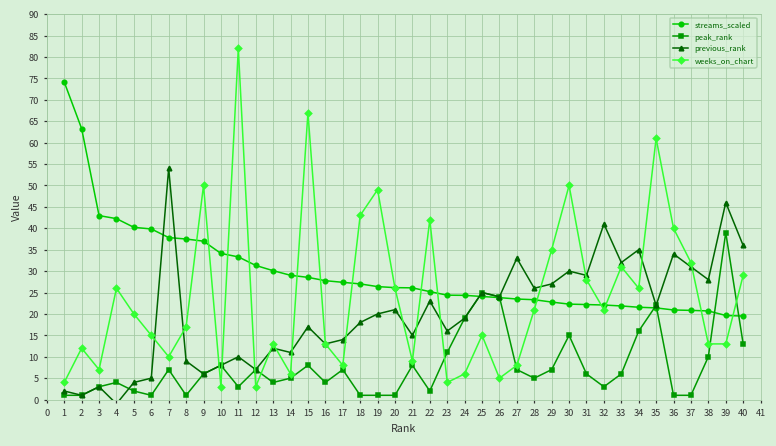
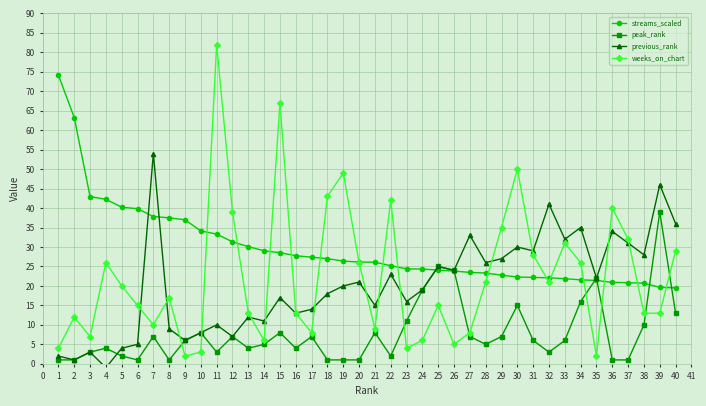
  {
    "weeks_on_chart": {
      "1": 4,
      "2": 12,
      "3": 7,
      "4": 26,
      "5": 20,
      "6": 15,
      "7": 10,
      "8": 17,
-     "9": 50,
+     "9": 2,
      "10": 3,
      "11": 82,
-     "12": 3,
+     "12": 39,
      "13": 13,
      "14": 6,
      "15": 67,
      "17": 8,
      "18": 43,
      "19": 49,
      "21": 9,
      "22": 42,
      "23": 4,
      "24": 6,
      "25": 15,
      "26": 5,
      "27": 8,
      "28": 21,
      "29": 35,
      "30": 50,
      "31": 28,
      "32": 21,
      "33": 31,
      "34": 26,
-     "35": 61,
+     "35": 2,
      "36": 40,
      "37": 32,
      "38": 13,
      "39": 13,
      "40": 29
    }
  }
